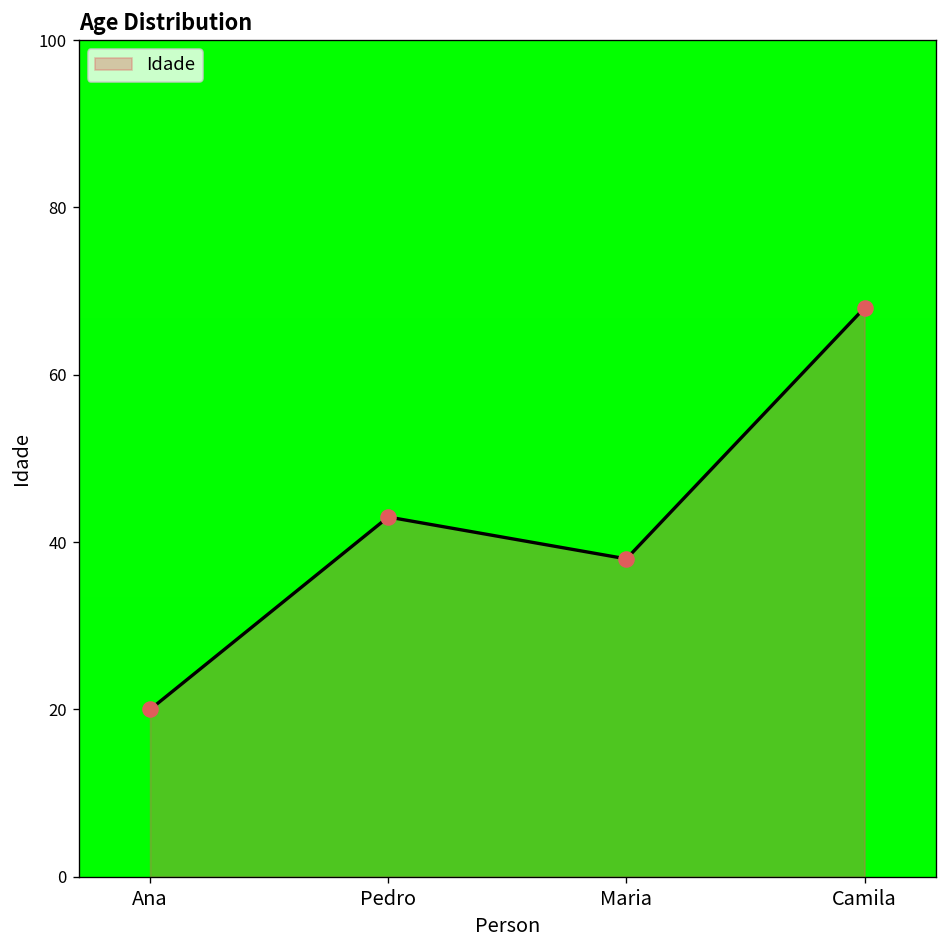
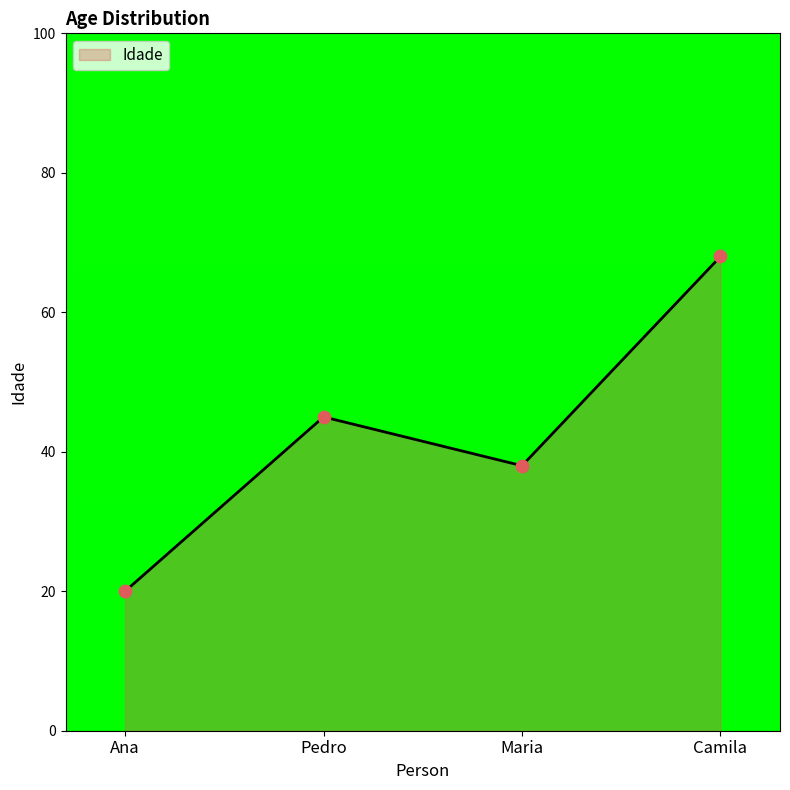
  {
    "Ana": 20,
-   "Pedro": 43,
+   "Pedro": 45,
    "Maria": 38,
    "Camila": 68
  }
